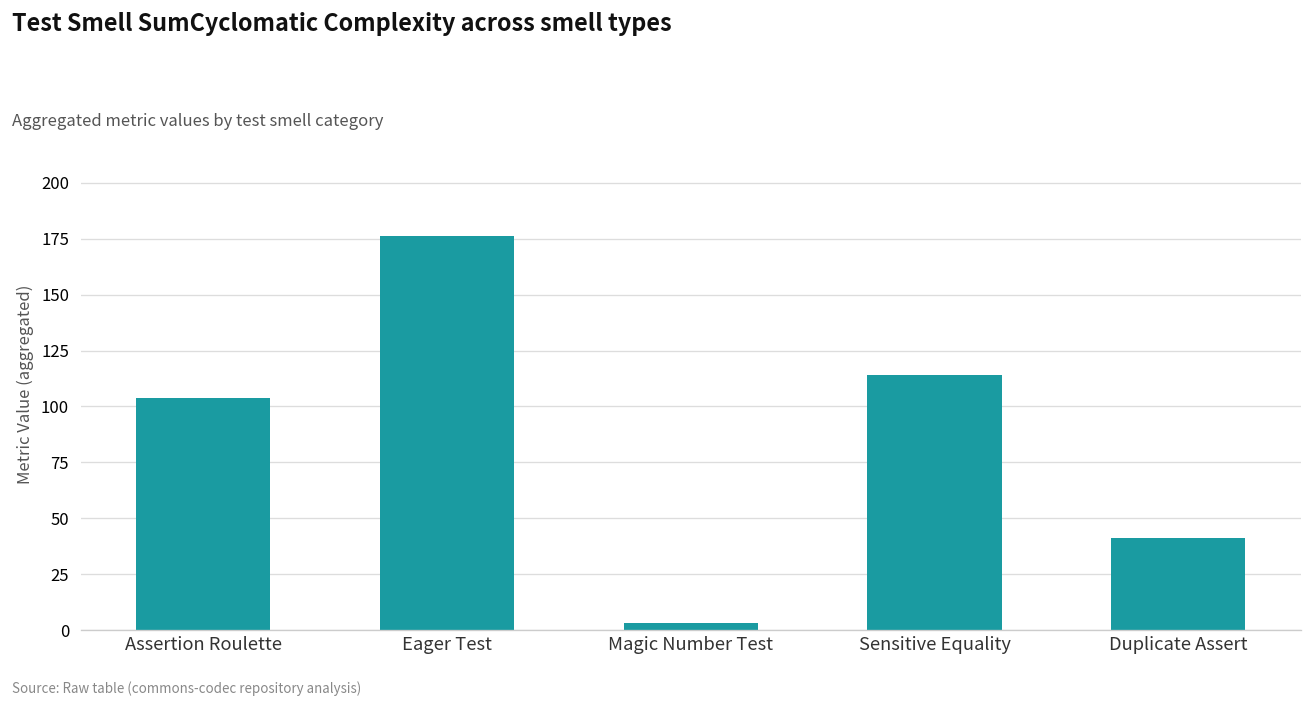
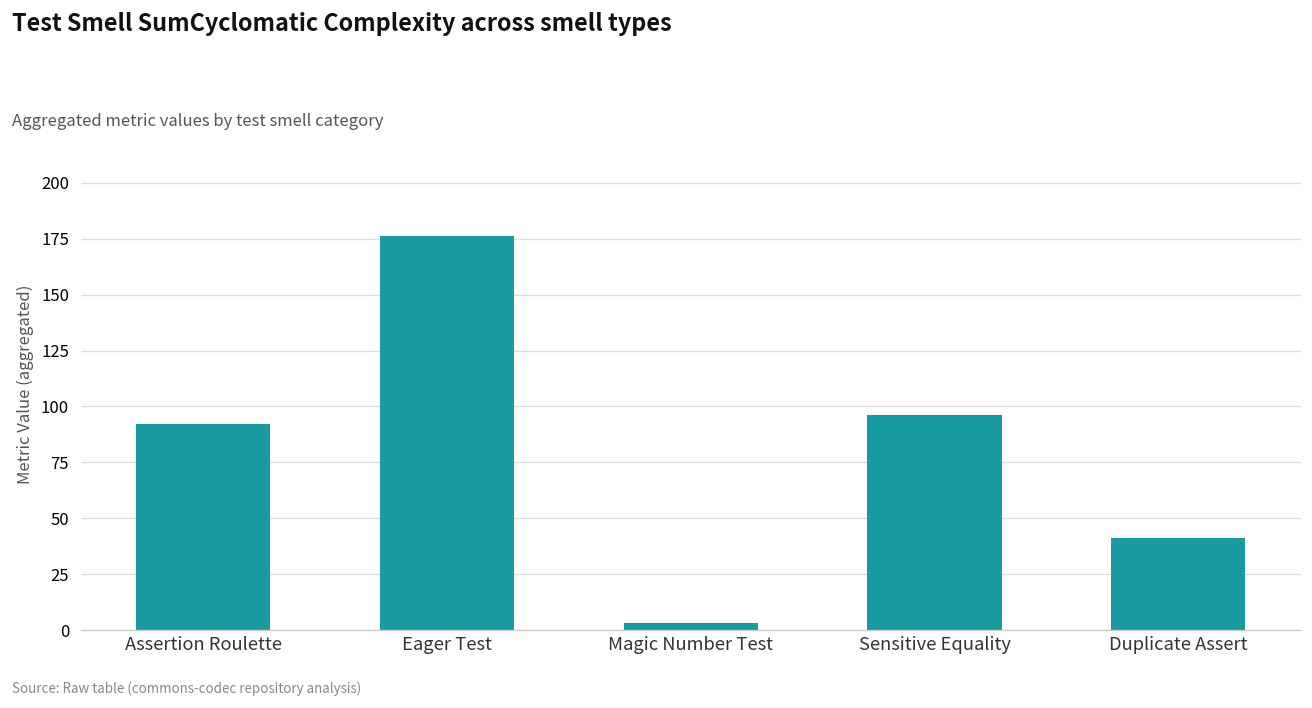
  {
-   "Assertion Roulette": 104,
+   "Assertion Roulette": 92,
    "Eager Test": 176,
    "Magic Number Test": 3,
-   "Sensitive Equality": 114,
+   "Sensitive Equality": 96,
    "Duplicate Assert": 41
  }
